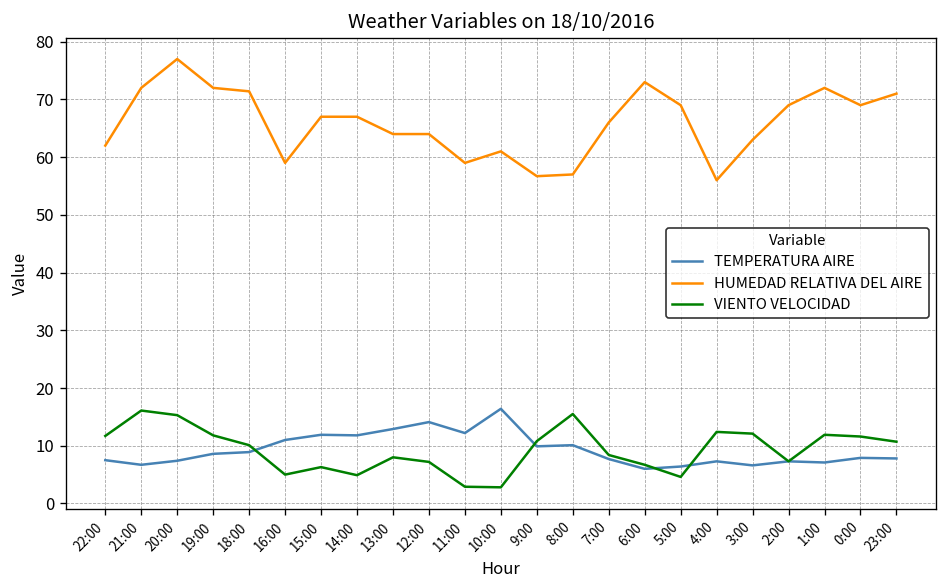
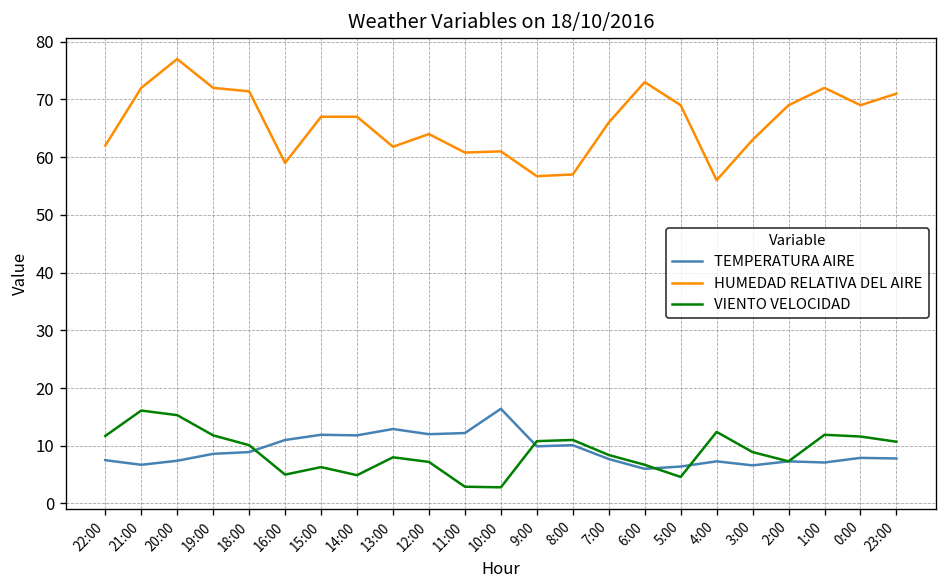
  {
    "TEMPERATURA AIRE": {
      "22:00": 8,
      "21:00": 7,
      "20:00": 7,
      "19:00": 9,
      "18:00": 9,
      "16:00": 11,
      "15:00": 12,
      "14:00": 12,
      "13:00": 13,
-     "12:00": 14,
+     "12:00": 12,
      "11:00": 12,
      "10:00": 16,
      "9:00": 10,
      "8:00": 10,
      "7:00": 8,
      "6:00": 6,
      "5:00": 6,
      "4:00": 7,
      "3:00": 7,
      "1:00": 7,
      "0:00": 8,
      "23:00": 8
    },
    "HUMEDAD RELATIVA DEL AIRE": {
      "22:00": 62,
      "21:00": 72,
      "20:00": 77,
      "19:00": 72,
      "18:00": 71,
      "16:00": 59,
      "15:00": 67,
      "14:00": 67,
-     "13:00": 64,
+     "13:00": 62,
      "12:00": 64,
-     "11:00": 59,
+     "11:00": 61,
      "10:00": 61,
      "9:00": 57,
      "8:00": 57,
      "7:00": 66,
      "6:00": 73,
      "5:00": 69,
      "4:00": 56,
      "3:00": 63,
      "2:00": 69,
      "1:00": 72,
      "0:00": 69,
      "23:00": 71
    },
    "VIENTO VELOCIDAD": {
      "22:00": 12,
      "21:00": 16,
      "20:00": 15,
      "19:00": 12,
      "18:00": 10,
      "16:00": 5,
      "15:00": 6,
      "14:00": 5,
      "13:00": 8,
      "12:00": 7,
      "11:00": 3,
      "10:00": 3,
      "9:00": 11,
-     "8:00": 16,
+     "8:00": 11,
      "7:00": 8,
      "6:00": 7,
      "5:00": 5,
      "4:00": 12,
-     "3:00": 12,
+     "3:00": 9,
      "1:00": 12,
      "0:00": 12,
      "23:00": 11
    }
  }
